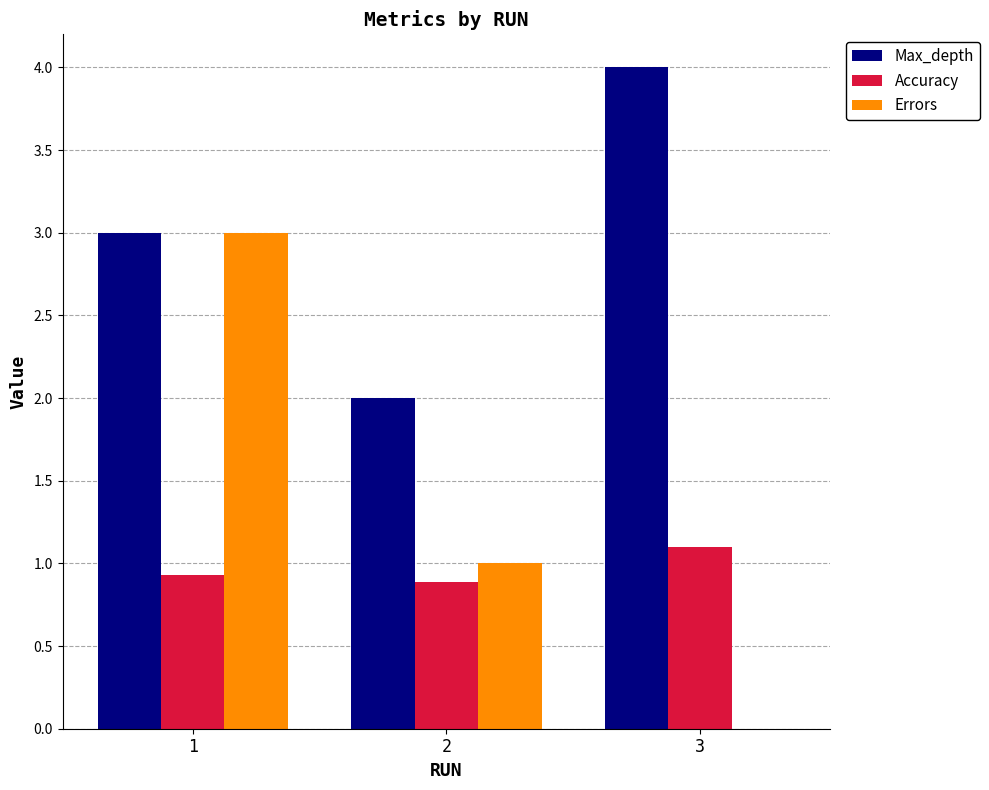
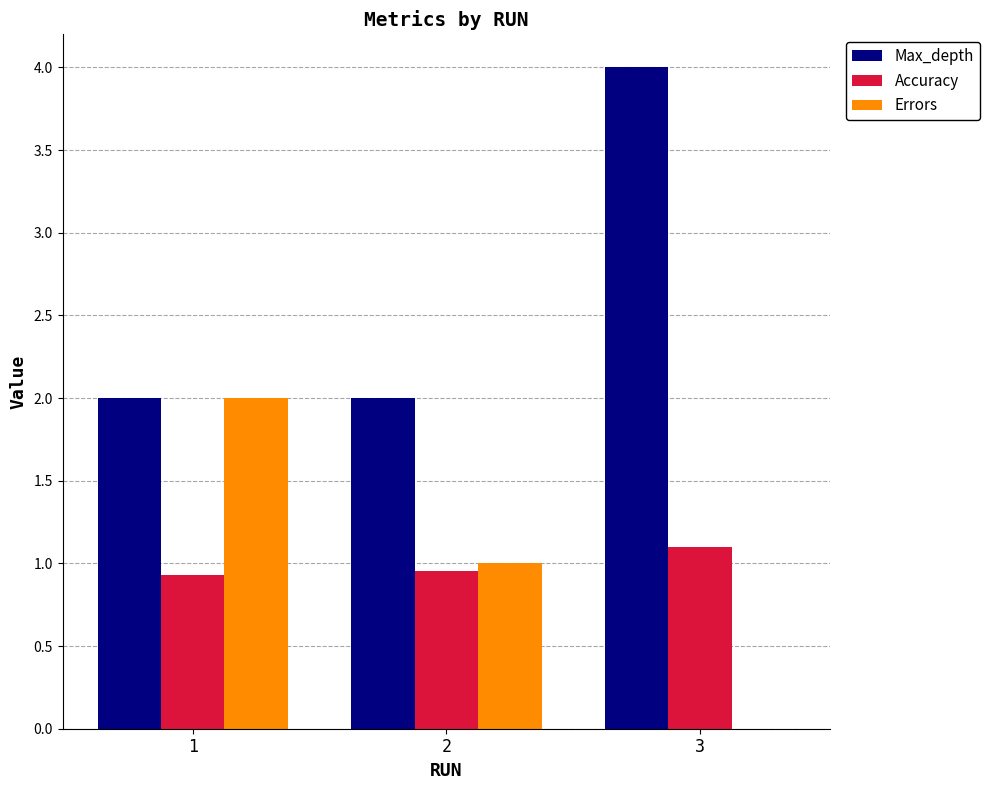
  {
    "Max_depth": {
-     "1": 3,
+     "1": 2,
      "2": 2,
      "3": 4
    },
    "Accuracy": {
      "1": 0.93,
-     "2": 0.89,
+     "2": 0.96,
      "3": 1.10
    },
    "Errors": {
-     "1": 3,
+     "1": 2,
      "2": 1,
      "3": 0
    }
  }
